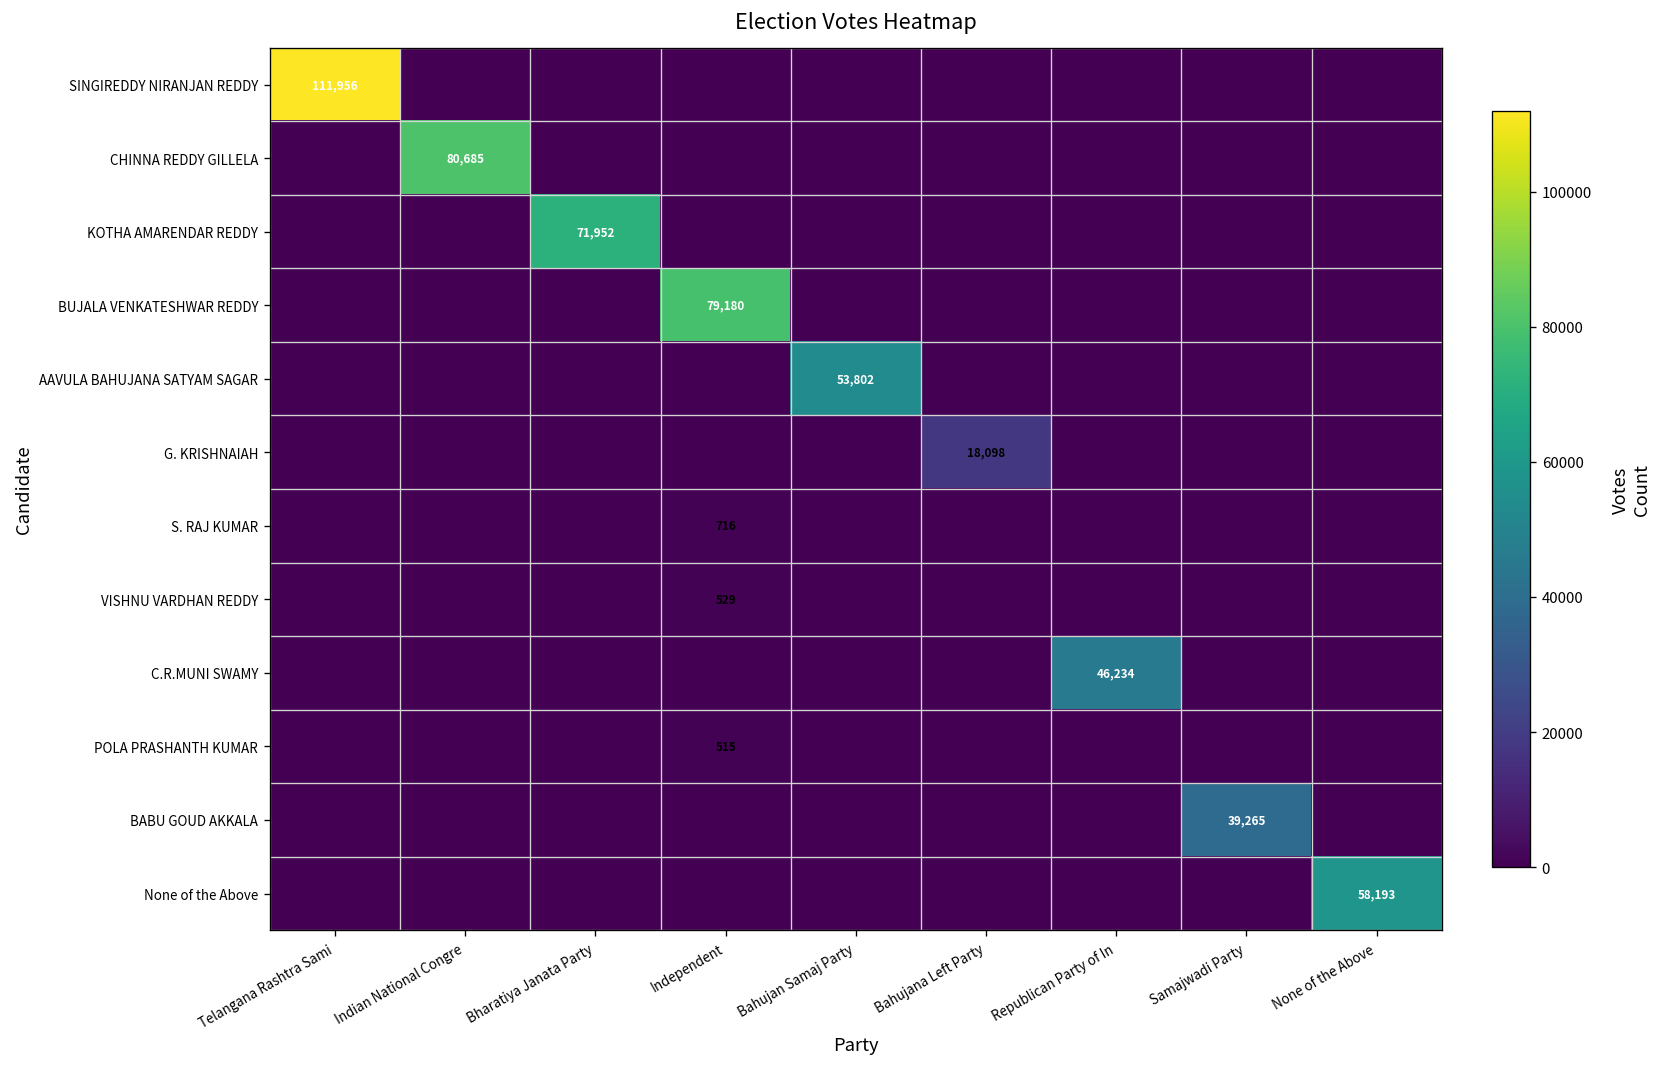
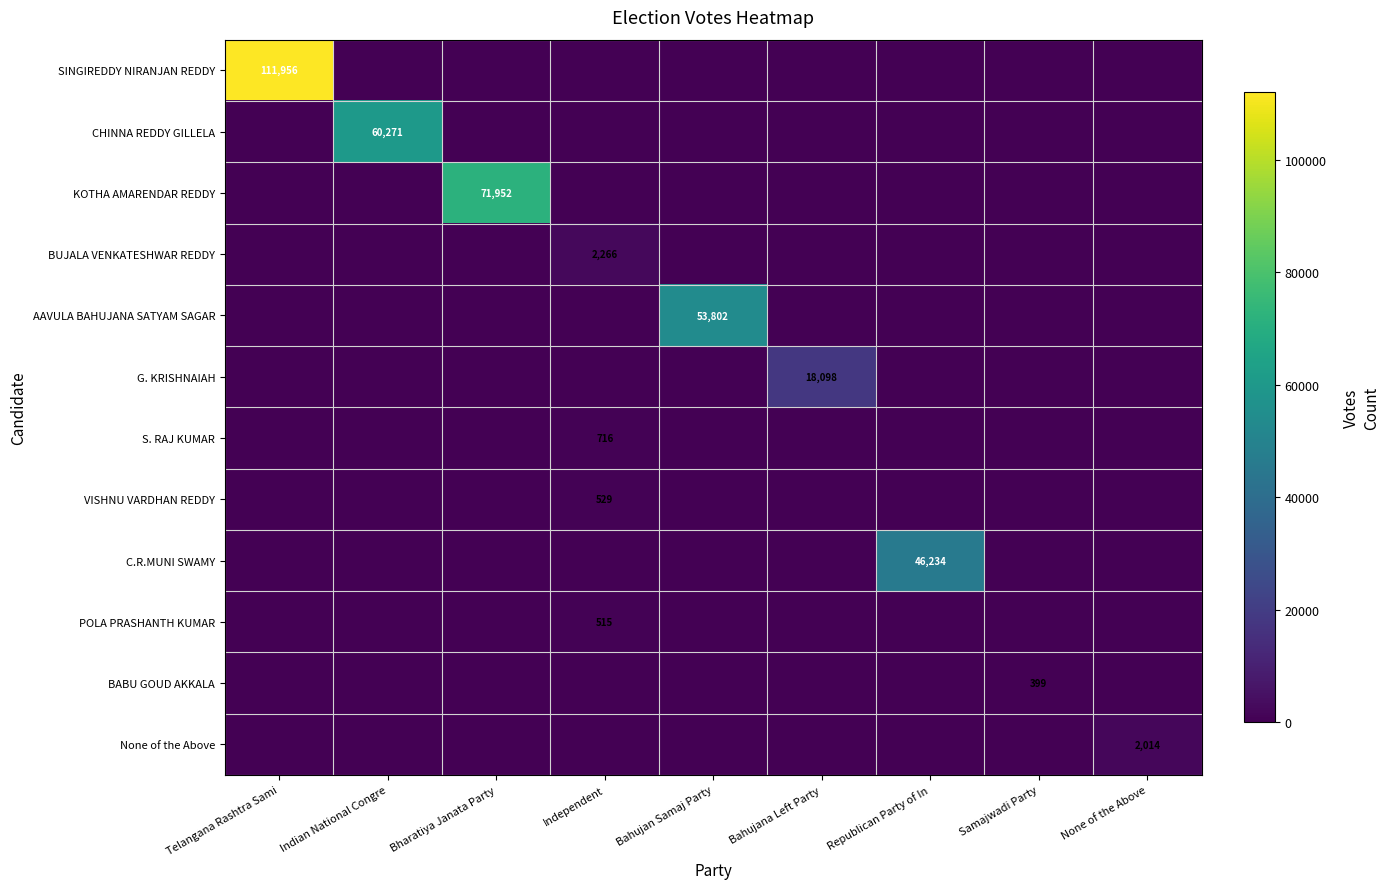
  {
    "SINGIREDDY NIRANJAN REDDY": {
      "Telangana Rashtra Sami": "111,956"
    },
    "CHINNA REDDY GILLELA": {
-     "Indian National Congre": "80,685"
+     "Indian National Congre": "60,271"
    },
    "KOTHA AMARENDAR REDDY": {
      "Bharatiya Janata Party": "71,952"
    },
    "BUJALA VENKATESHWAR REDDY": {
-     "Independent": "79,180"
+     "Independent": "2,266"
    },
    "AAVULA BAHUJANA SATYAM SAGAR": {
      "Bahujan Samaj Party": "53,802"
    },
    "G. KRISHNAIAH": {
      "Bahujana Left Party": "18,098"
    },
    "S. RAJ KUMAR": {
      "Independent": "716"
    },
    "VISHNU VARDHAN REDDY": {
      "Independent": "529"
    },
    "C.R.MUNI SWAMY": {
      "Republican Party of In": "46,234"
    },
    "POLA PRASHANTH KUMAR": {
      "Independent": "515"
    },
    "BABU GOUD AKKALA": {
-     "Samajwadi Party": "39,265"
+     "Samajwadi Party": "399"
    },
    "None of the Above": {
-     "None of the Above": "58,193"
+     "None of the Above": "2,014"
    }
  }
